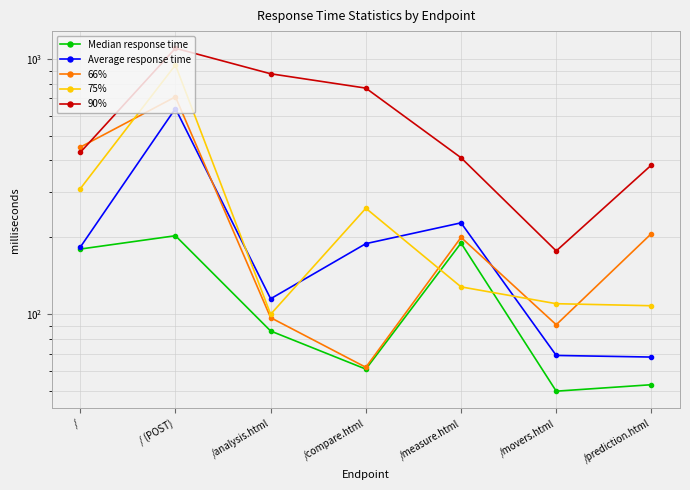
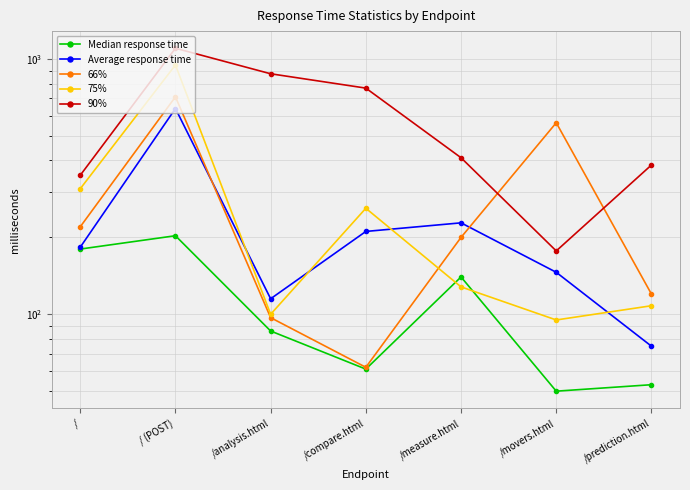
  {
    "Median response time": {
      "/ (POST)": 200,
      "/analysis.html": 86,
-     "/measure.html": 190,
+     "/measure.html": 140,
      "/movers.html": 50,
      "/prediction.html": 53
    },
    "Average response time": {
      "/analysis.html": 120,
-     "/compare.html": 190,
+     "/compare.html": 210,
      "/measure.html": 230,
-     "/movers.html": 69,
-     "/prediction.html": 68
+     "/movers.html": 150,
+     "/prediction.html": 75
    },
    "66%": {
-     "/": 450,
+     "/": 220,
      "/analysis.html": 97,
      "/measure.html": 200,
-     "/movers.html": 91,
-     "/prediction.html": 210
+     "/movers.html": 560,
+     "/prediction.html": 120
    },
    "75%": {
      "/": 310,
      "/analysis.html": 100,
      "/compare.html": 260,
      "/measure.html": 130,
-     "/movers.html": 110,
+     "/movers.html": 95,
      "/prediction.html": 108
    },
    "90%": {
-     "/": 430,
+     "/": 350,
      "/analysis.html": 870,
      "/compare.html": 770,
      "/measure.html": 410,
      "/movers.html": 180,
      "/prediction.html": 380
    }
  }
